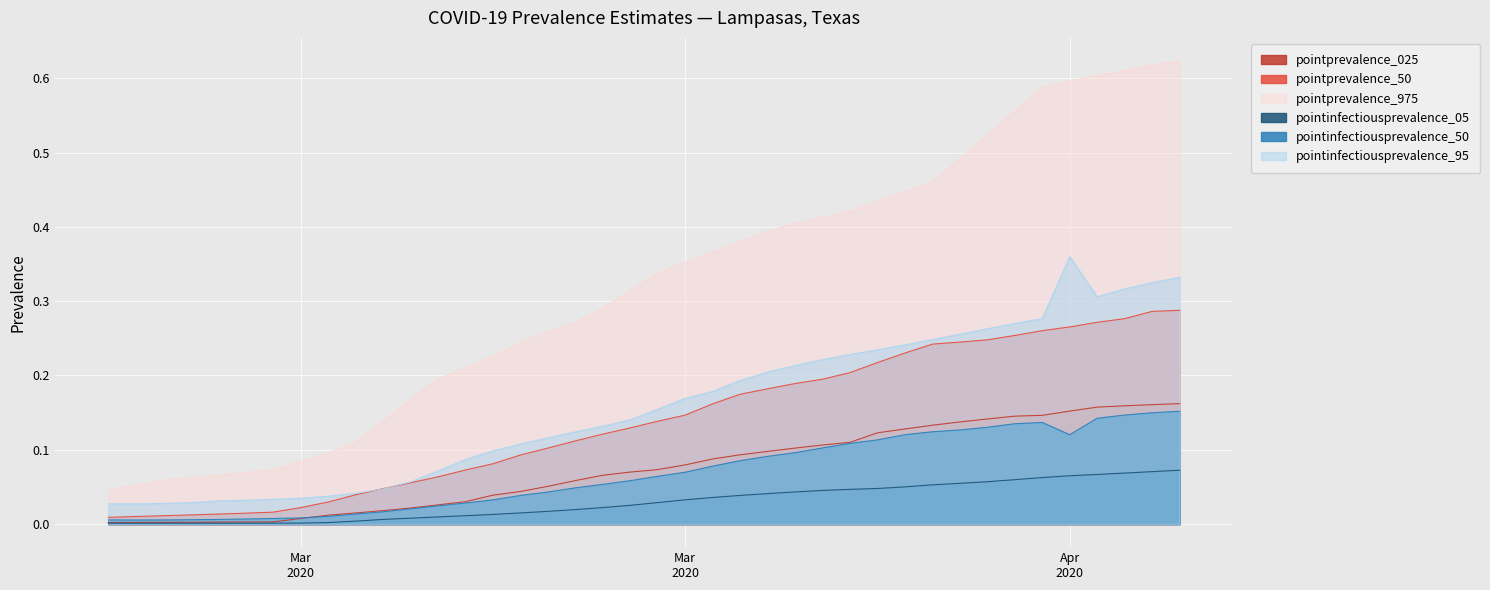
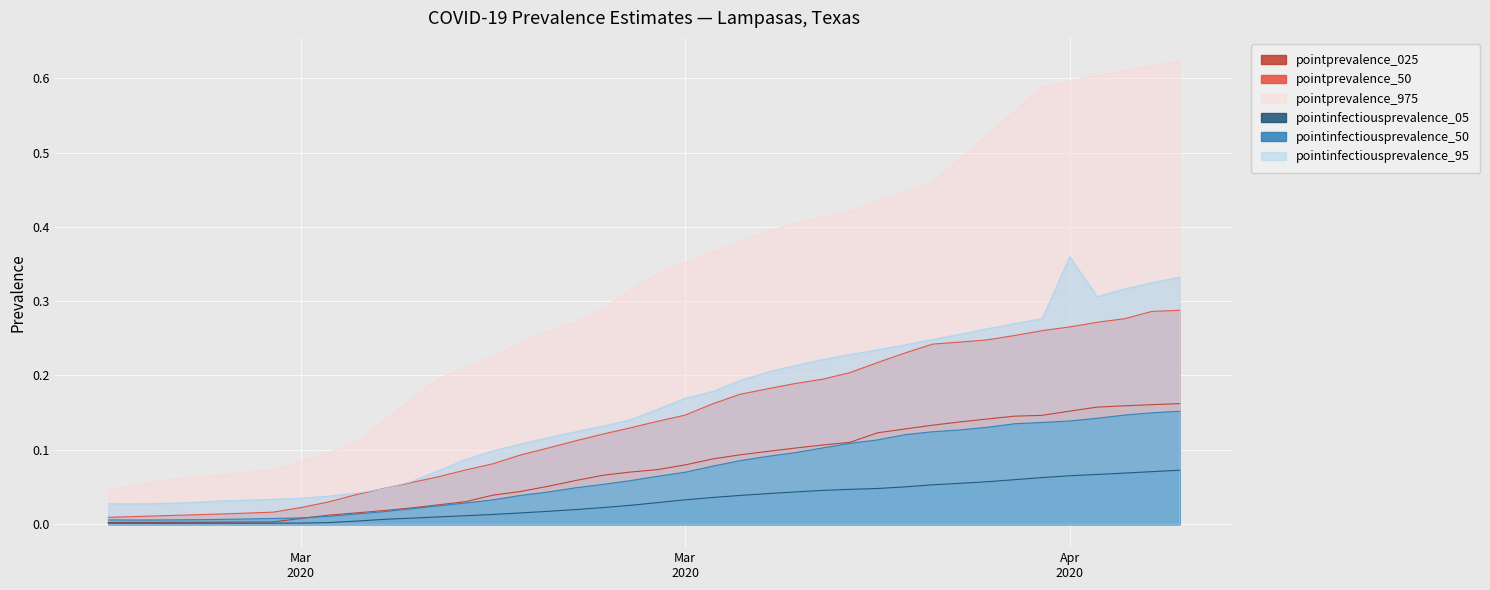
  {
    "pointprevalence_975": {
      "Apr 2020": 0.60
    },
    "pointinfectiousprevalence_05": {
      "Apr 2020": 0.06
    },
    "pointinfectiousprevalence_50": {
-     "Apr 2020": 0.12
+     "Apr 2020": 0.14
    },
    "pointinfectiousprevalence_95": {
      "Apr 2020": 0.36
    }
  }
